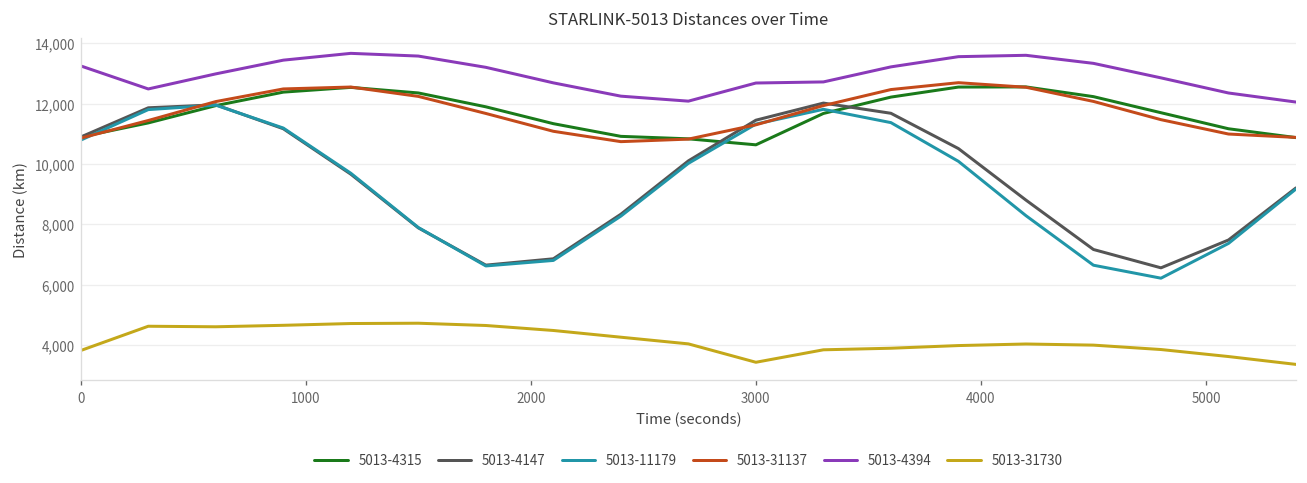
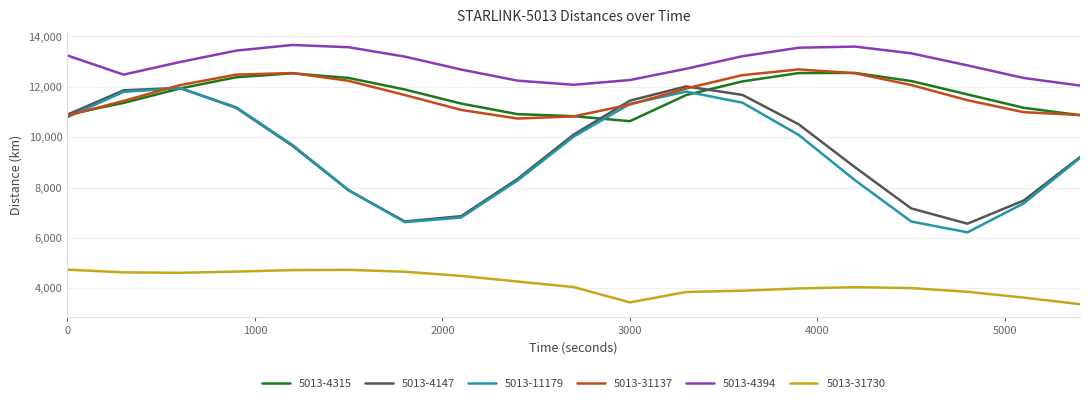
  {
    "5013-4315": {
      "3000": "10,600"
    },
    "5013-4147": {
      "3000": "11,500"
    },
    "5013-4394": {
      "0": "13,200",
-     "3000": "12,700"
+     "3000": "12,300"
    },
    "5013-31730": {
-     "0": "3,800",
+     "0": "4,700",
      "3000": "3,400"
    }
  }
